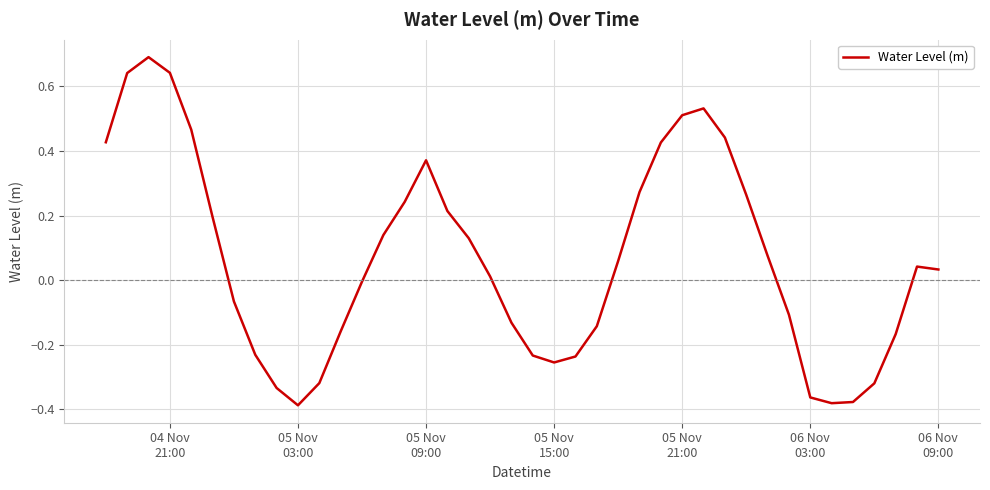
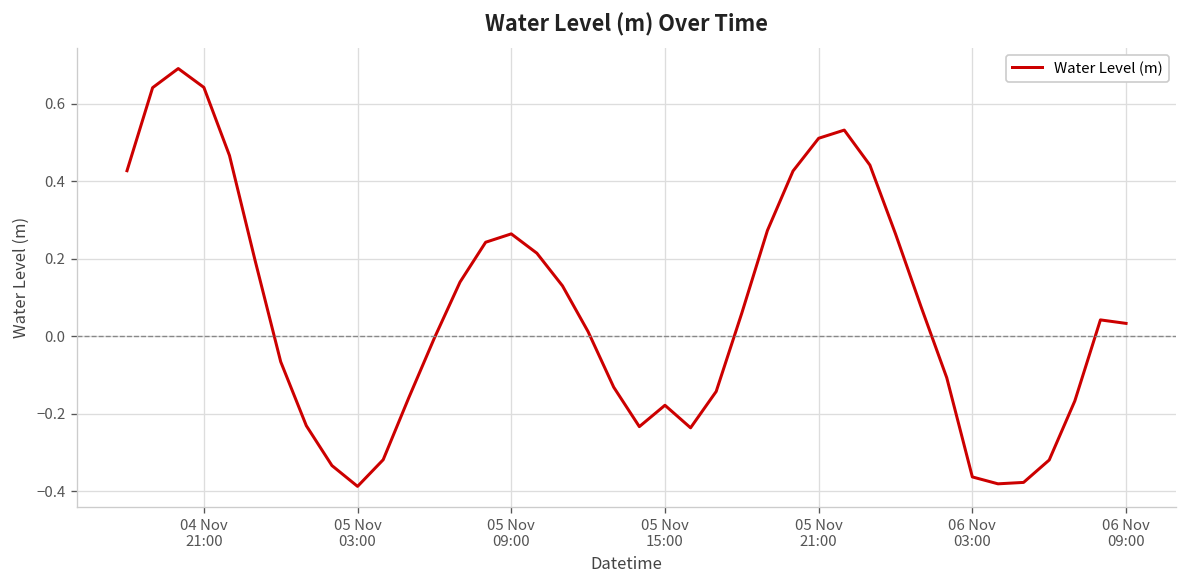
  {
    "04 Nov 21:00": 0.64,
    "05 Nov 03:00": -0.39,
-   "05 Nov 09:00": 0.37,
-   "05 Nov 15:00": -0.26,
+   "05 Nov 09:00": 0.26,
+   "05 Nov 15:00": -0.18,
    "05 Nov 21:00": 0.51,
    "06 Nov 03:00": -0.36,
    "06 Nov 09:00": 0.03
  }
